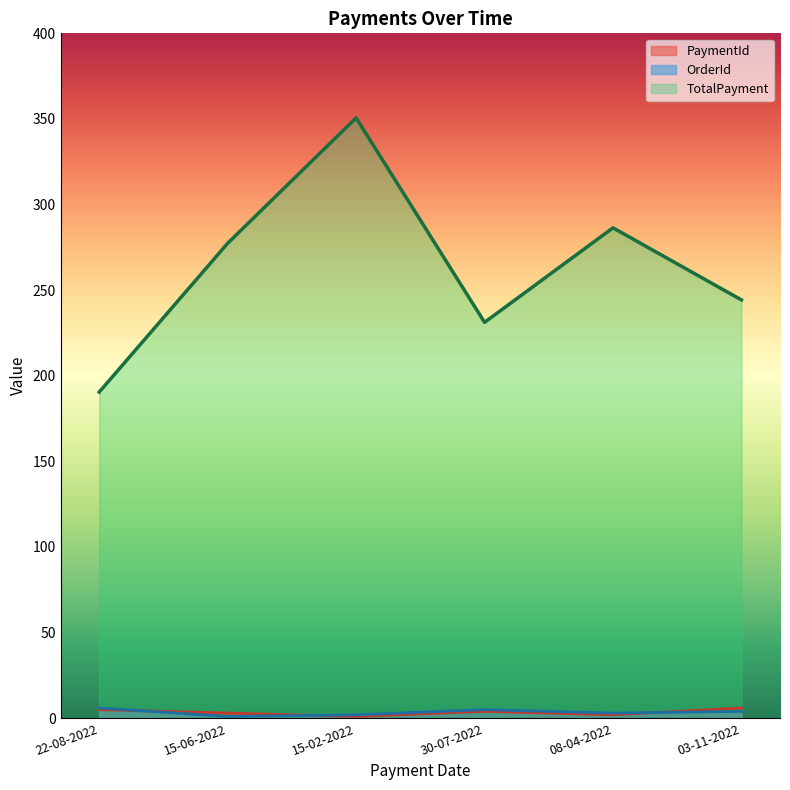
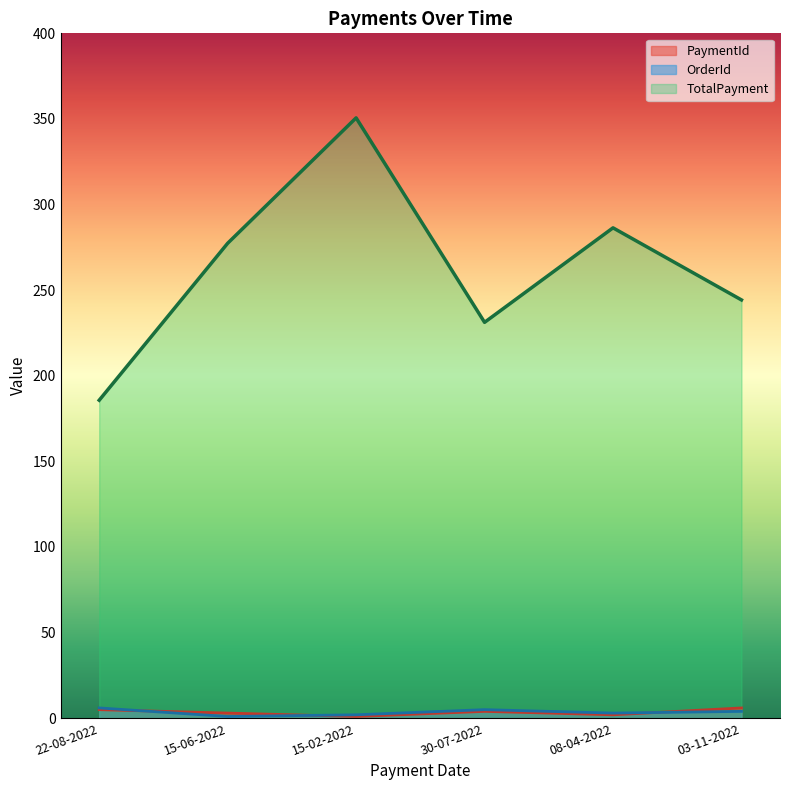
  {
    "PaymentId": {
      "15-06-2022": 3,
      "03-11-2022": 6
    },
    "OrderId": {
      "15-06-2022": 1,
      "03-11-2022": 4
    },
    "TotalPayment": {
-     "22-08-2022": 190,
+     "22-08-2022": 186,
      "15-06-2022": 277,
      "15-02-2022": 351,
      "30-07-2022": 231,
      "08-04-2022": 286,
      "03-11-2022": 244
    }
  }
